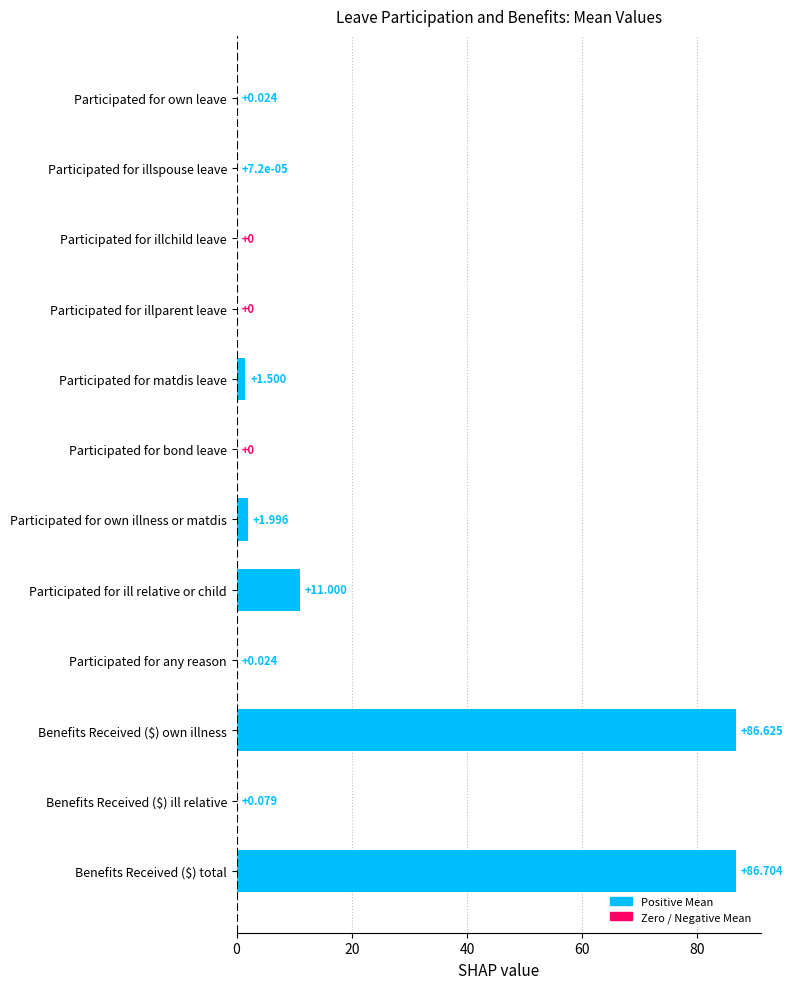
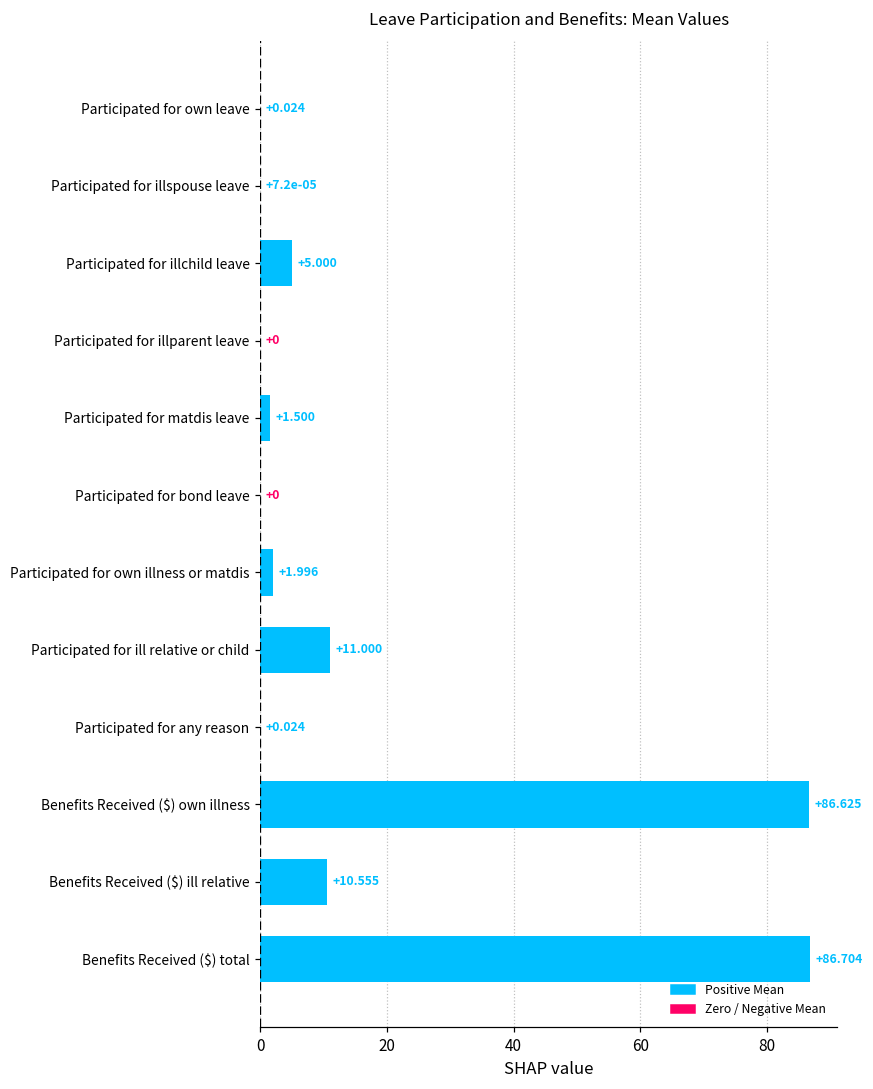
  {
    "Participated for own leave": "+0.024",
    "Participated for illspouse leave": "+7.2e-05",
-   "Participated for illchild leave": "+0",
+   "Participated for illchild leave": "+5.000",
    "Participated for illparent leave": "+0",
    "Participated for matdis leave": "+1.500",
    "Participated for bond leave": "+0",
    "Participated for own illness or matdis": "+1.996",
    "Participated for ill relative or child": "+11.000",
    "Participated for any reason": "+0.024",
    "Benefits Received ($) own illness": "+86.625",
-   "Benefits Received ($) ill relative": "+0.079",
+   "Benefits Received ($) ill relative": "+10.555",
    "Benefits Received ($) total": "+86.704"
  }
